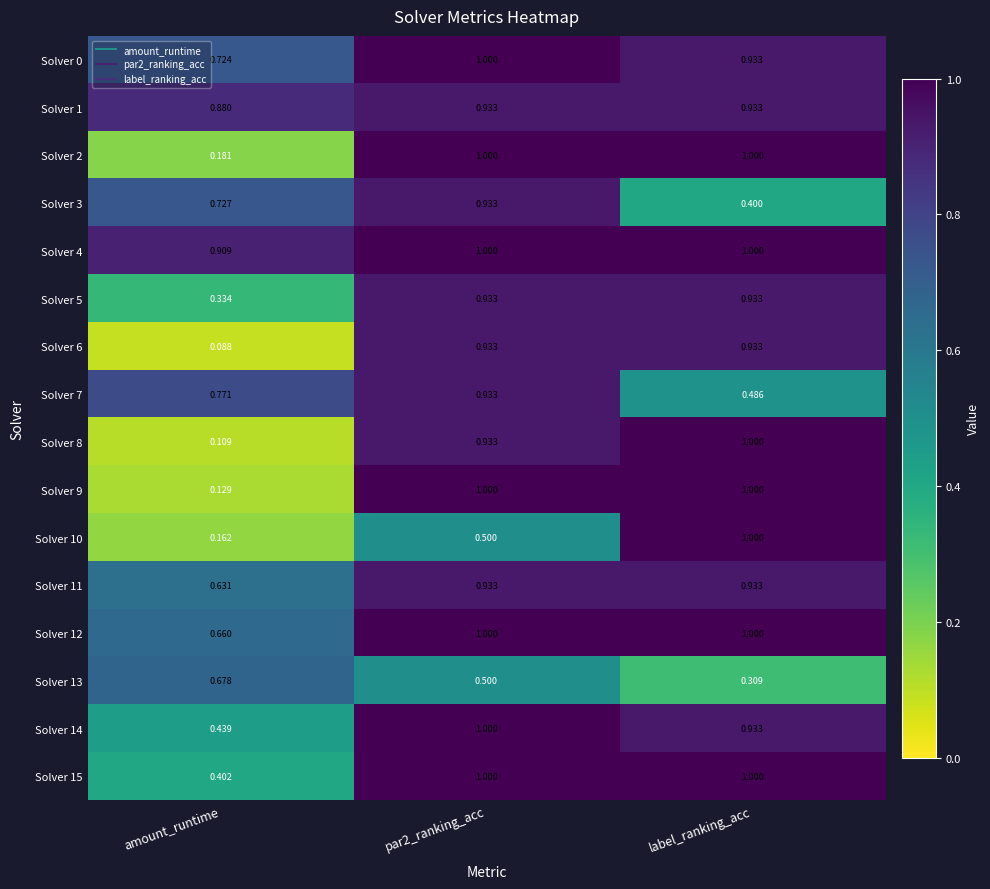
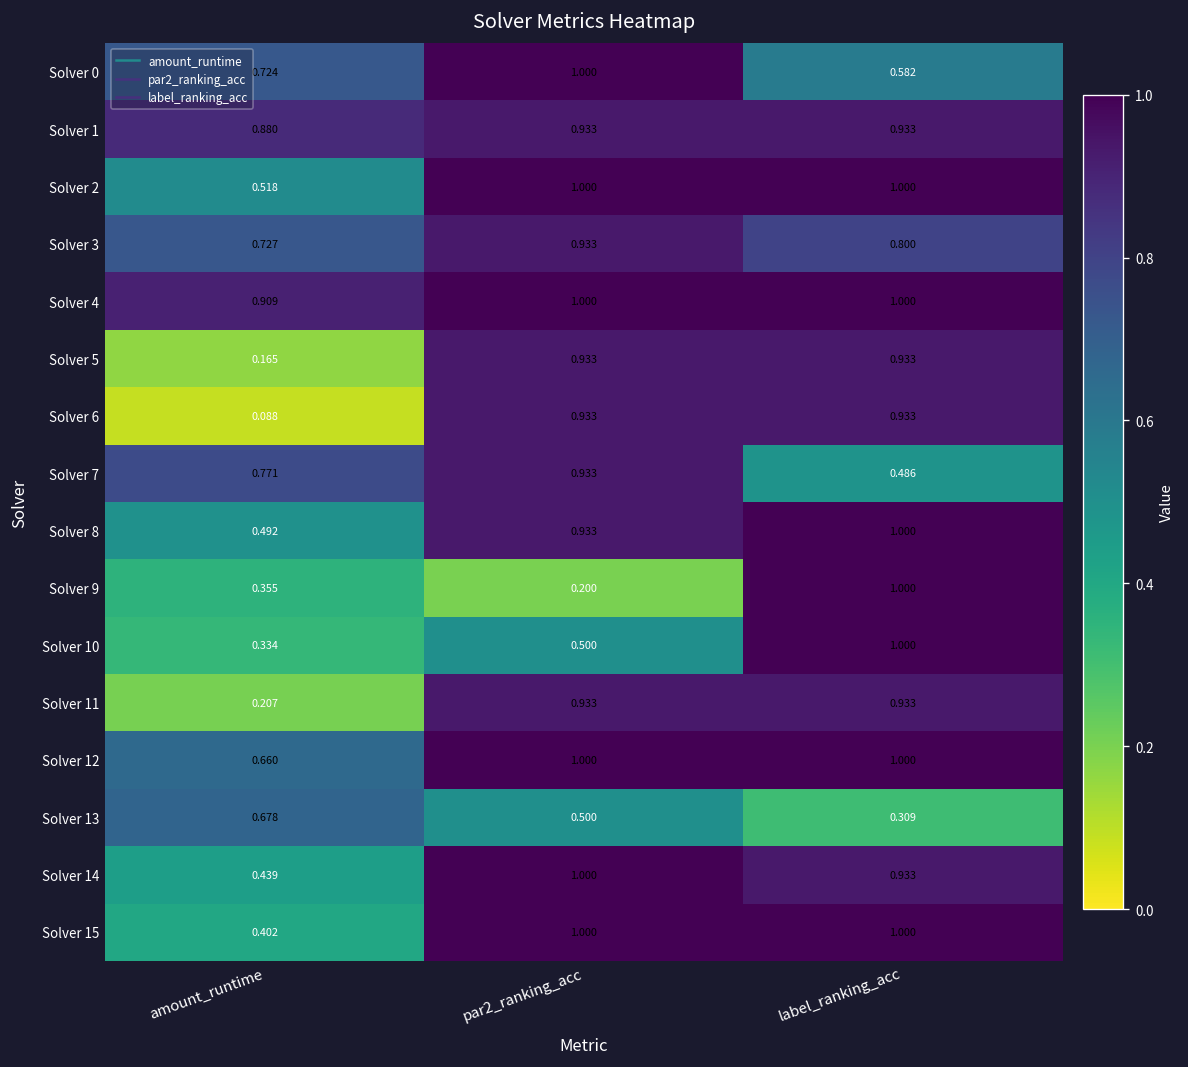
  {
    "Solver 0": {
      "par2_ranking_acc": 1.000,
-     "label_ranking_acc": 0.933
+     "label_ranking_acc": 0.582
    },
    "Solver 1": {
      "amount_runtime": 0.880,
      "par2_ranking_acc": 0.933,
      "label_ranking_acc": 0.933
    },
    "Solver 2": {
-     "amount_runtime": 0.181,
+     "amount_runtime": 0.518,
      "par2_ranking_acc": 1.000,
      "label_ranking_acc": 1.000
    },
    "Solver 3": {
      "amount_runtime": 0.727,
      "par2_ranking_acc": 0.933,
-     "label_ranking_acc": 0.400
+     "label_ranking_acc": 0.800
    },
    "Solver 4": {
      "amount_runtime": 0.909,
      "par2_ranking_acc": 1.000,
      "label_ranking_acc": 1.000
    },
    "Solver 5": {
-     "amount_runtime": 0.334,
+     "amount_runtime": 0.165,
      "par2_ranking_acc": 0.933,
      "label_ranking_acc": 0.933
    },
    "Solver 6": {
      "amount_runtime": 0.088,
      "par2_ranking_acc": 0.933,
      "label_ranking_acc": 0.933
    },
    "Solver 7": {
      "amount_runtime": 0.771,
      "par2_ranking_acc": 0.933,
      "label_ranking_acc": 0.486
    },
    "Solver 8": {
-     "amount_runtime": 0.109,
+     "amount_runtime": 0.492,
      "par2_ranking_acc": 0.933,
      "label_ranking_acc": 1.000
    },
    "Solver 9": {
-     "amount_runtime": 0.129,
-     "par2_ranking_acc": 1.000,
+     "amount_runtime": 0.355,
+     "par2_ranking_acc": 0.200,
      "label_ranking_acc": 1.000
    },
    "Solver 10": {
-     "amount_runtime": 0.162,
+     "amount_runtime": 0.334,
      "par2_ranking_acc": 0.500,
      "label_ranking_acc": 1.000
    },
    "Solver 11": {
-     "amount_runtime": 0.631,
+     "amount_runtime": 0.207,
      "par2_ranking_acc": 0.933,
      "label_ranking_acc": 0.933
    },
    "Solver 12": {
      "amount_runtime": 0.660,
      "par2_ranking_acc": 1.000,
      "label_ranking_acc": 1.000
    },
    "Solver 13": {
      "amount_runtime": 0.678,
      "par2_ranking_acc": 0.500,
      "label_ranking_acc": 0.309
    },
    "Solver 14": {
      "amount_runtime": 0.439,
      "par2_ranking_acc": 1.000,
      "label_ranking_acc": 0.933
    },
    "Solver 15": {
      "amount_runtime": 0.402,
      "par2_ranking_acc": 1.000,
      "label_ranking_acc": 1.000
    }
  }
